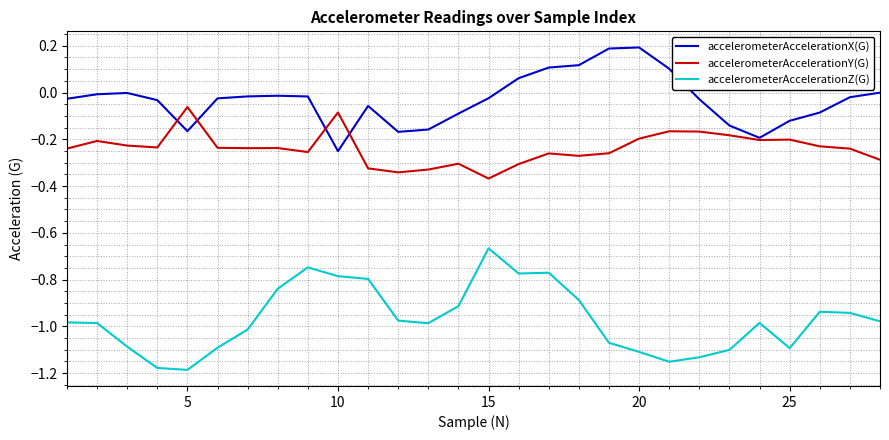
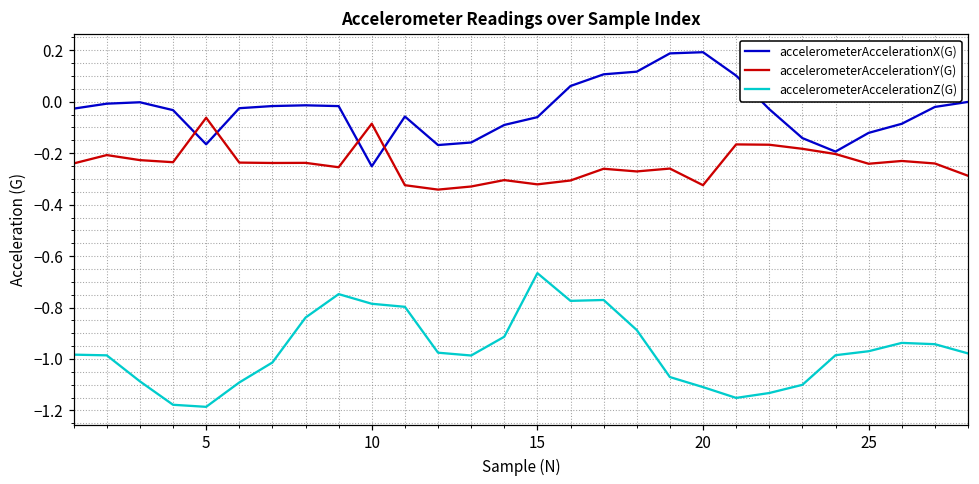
  {
    "accelerometerAccelerationX(G)": {
      "5": -0.17,
      "10": -0.25,
-     "15": -0.02,
+     "15": -0.06,
      "20": 0.19,
      "25": -0.12
    },
    "accelerometerAccelerationY(G)": {
      "5": -0.06,
      "10": -0.09,
-     "15": -0.37,
-     "20": -0.20,
-     "25": -0.20
+     "15": -0.32,
+     "20": -0.32,
+     "25": -0.24
    },
    "accelerometerAccelerationZ(G)": {
      "5": -1.19,
      "10": -0.79,
      "15": -0.67,
      "20": -1.11,
-     "25": -1.09
+     "25": -0.97
    }
  }
